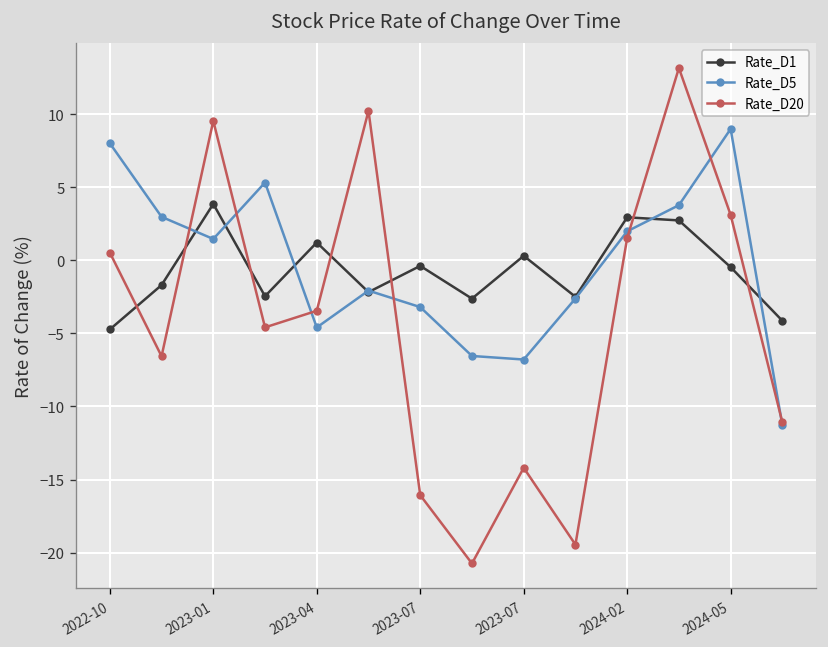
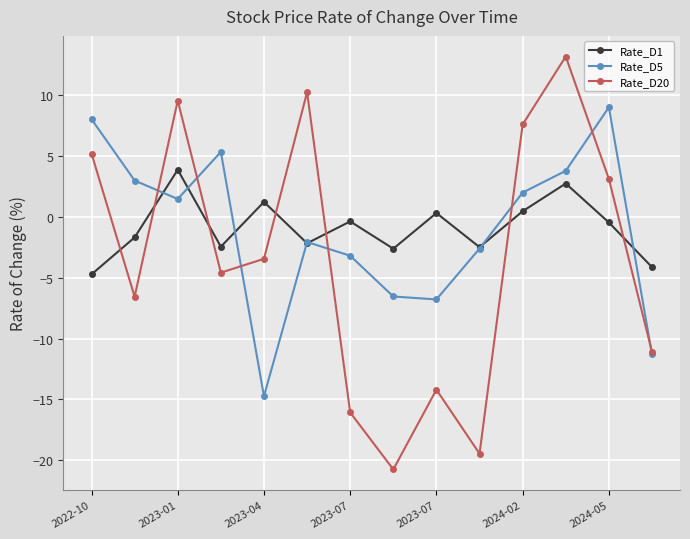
  {
    "Rate_D1": {
      "2022-10": -4.7,
      "2023-01": 3.9,
      "2023-04": 1.2,
-     "2024-02": 2.9,
+     "2024-02": 0.5,
      "2024-05": -0.5
    },
    "Rate_D5": {
      "2022-10": 8.0,
      "2023-01": 1.5,
-     "2023-04": -4.6,
+     "2023-04": -14.7,
      "2024-02": 2.0,
      "2024-05": 9.0
    },
    "Rate_D20": {
-     "2022-10": 0.5,
+     "2022-10": 5.2,
      "2023-01": 9.6,
      "2023-04": -3.4,
-     "2024-02": 1.5,
+     "2024-02": 7.6,
      "2024-05": 3.1
    }
  }
